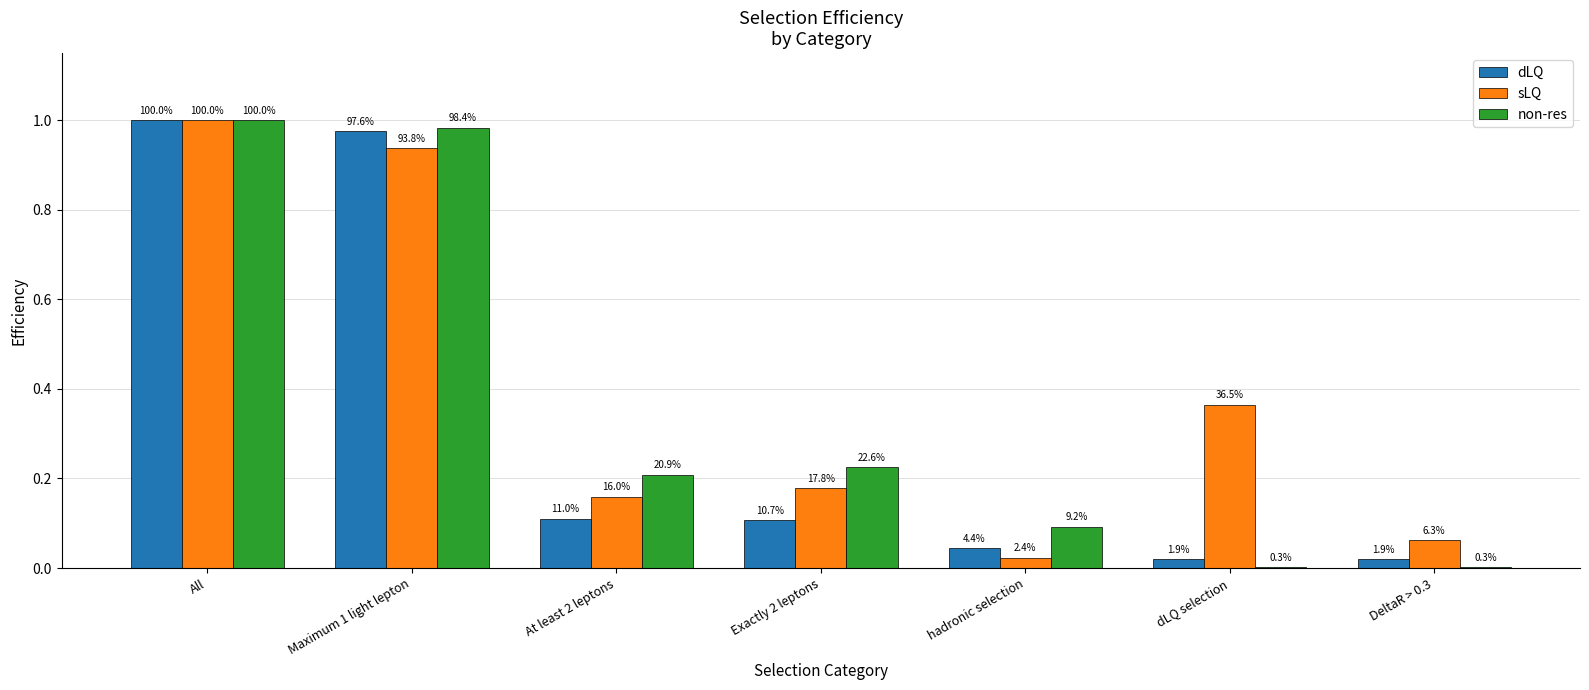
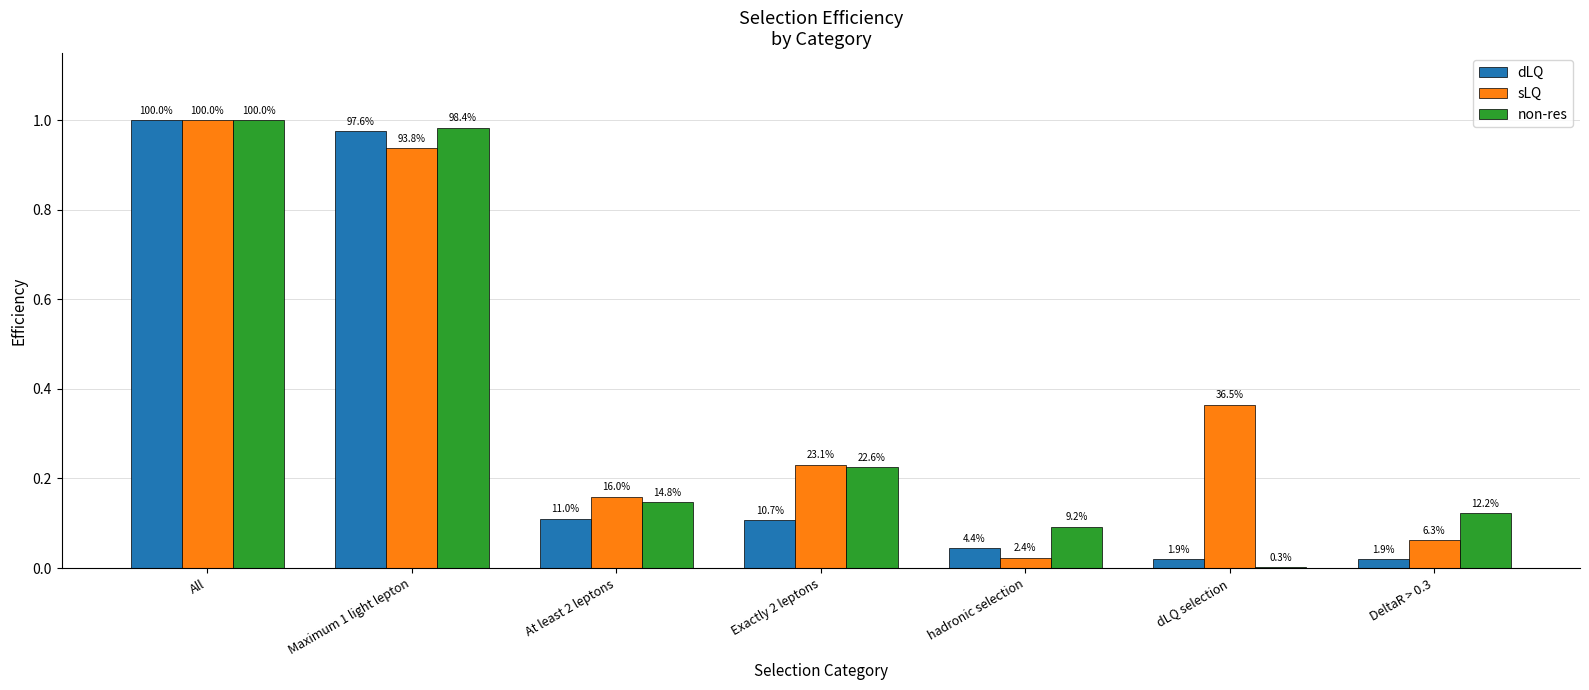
  {
    "dLQ": {
      "All": "100.0%",
      "Maximum 1 light lepton": "97.6%",
      "At least 2 leptons": "11.0%",
      "Exactly 2 leptons": "10.7%",
      "hadronic selection": "4.4%",
      "dLQ selection": "1.9%",
      "DeltaR > 0.3": "1.9%"
    },
    "sLQ": {
      "All": "100.0%",
      "Maximum 1 light lepton": "93.8%",
      "At least 2 leptons": "16.0%",
-     "Exactly 2 leptons": "17.8%",
+     "Exactly 2 leptons": "23.1%",
      "hadronic selection": "2.4%",
      "dLQ selection": "36.5%",
      "DeltaR > 0.3": "6.3%"
    },
    "non-res": {
      "All": "100.0%",
      "Maximum 1 light lepton": "98.4%",
-     "At least 2 leptons": "20.9%",
+     "At least 2 leptons": "14.8%",
      "Exactly 2 leptons": "22.6%",
      "hadronic selection": "9.2%",
      "dLQ selection": "0.3%",
-     "DeltaR > 0.3": "0.3%"
+     "DeltaR > 0.3": "12.2%"
    }
  }
